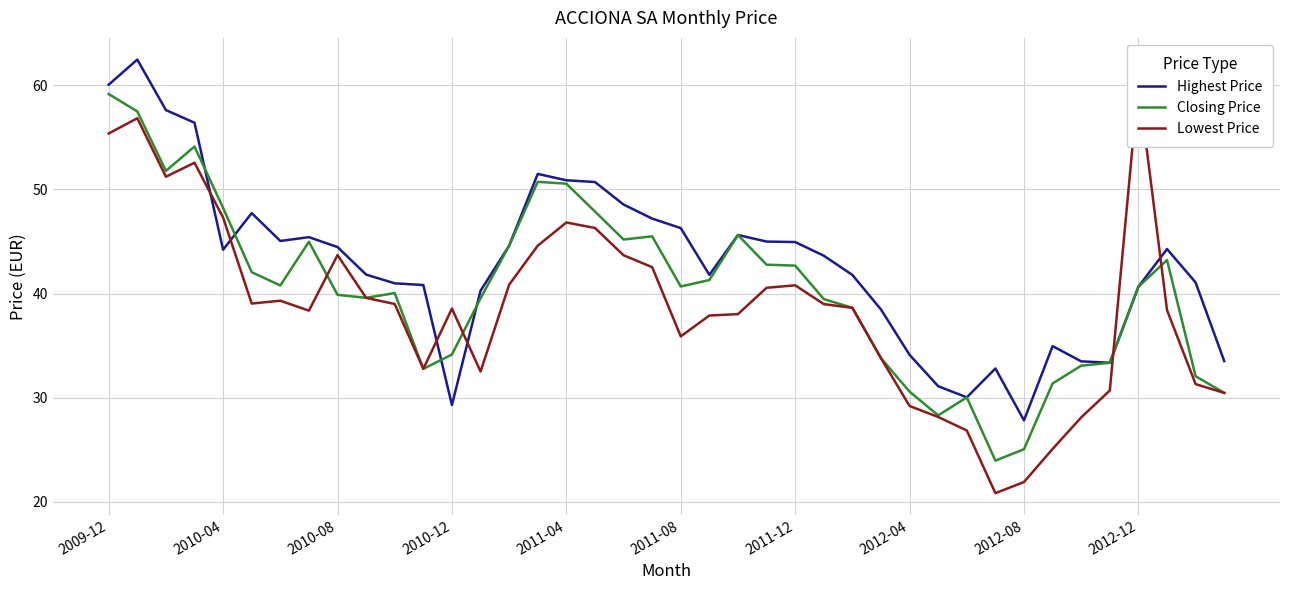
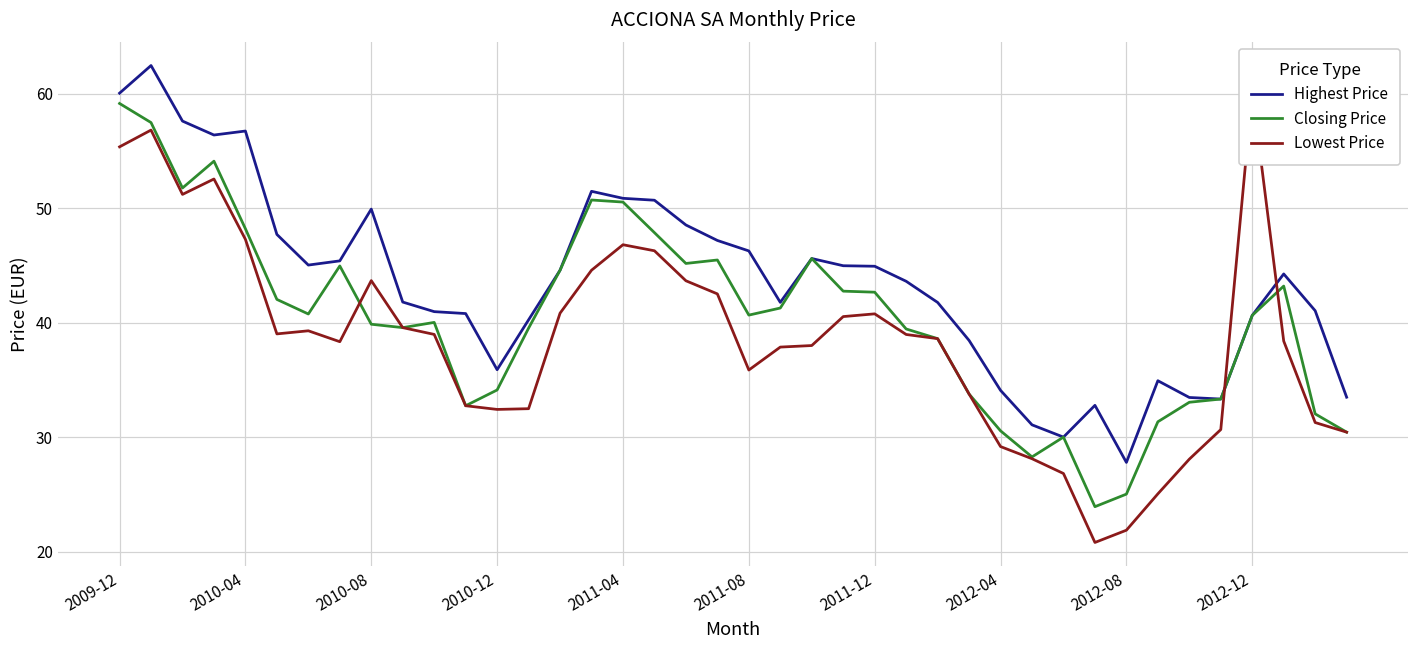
  {
    "Highest Price": {
      "2009-12": 60.1,
-     "2010-04": 44.2,
-     "2010-08": 44.5,
-     "2010-12": 29.3,
+     "2010-04": 56.8,
+     "2010-08": 49.9,
+     "2010-12": 35.9,
      "2011-04": 50.9,
      "2011-08": 46.3,
      "2011-12": 44.9,
      "2012-04": 34.1,
      "2012-08": 27.8
    },
    "Closing Price": {
      "2009-12": 59.2,
      "2010-04": 48.2,
      "2010-08": 39.9,
      "2010-12": 34.1,
      "2011-04": 50.6,
      "2011-08": 40.7,
      "2011-12": 42.7,
      "2012-04": 30.6,
      "2012-08": 25.0
    },
    "Lowest Price": {
      "2009-12": 55.4,
      "2010-04": 47.3,
      "2010-08": 43.7,
-     "2010-12": 38.6,
+     "2010-12": 32.4,
      "2011-04": 46.8,
      "2011-08": 35.9,
      "2011-12": 40.8,
      "2012-04": 29.2,
      "2012-08": 21.9
    }
  }
